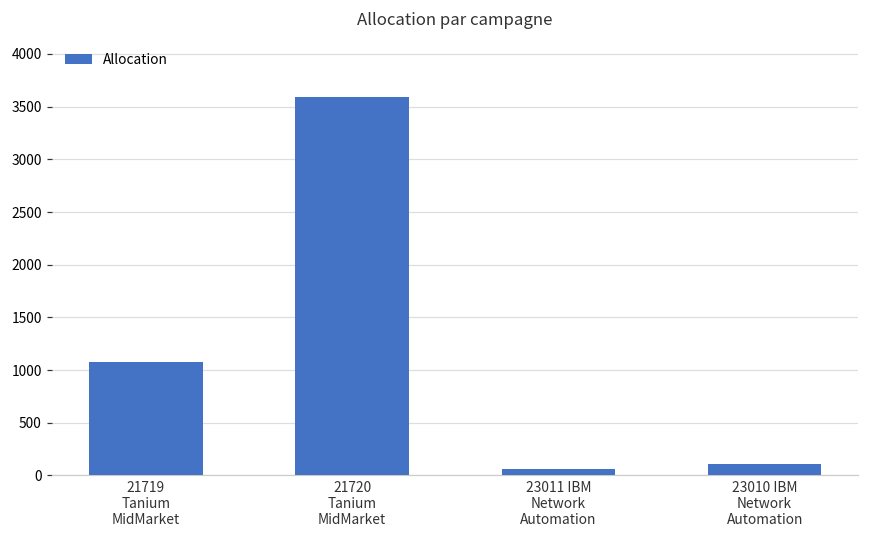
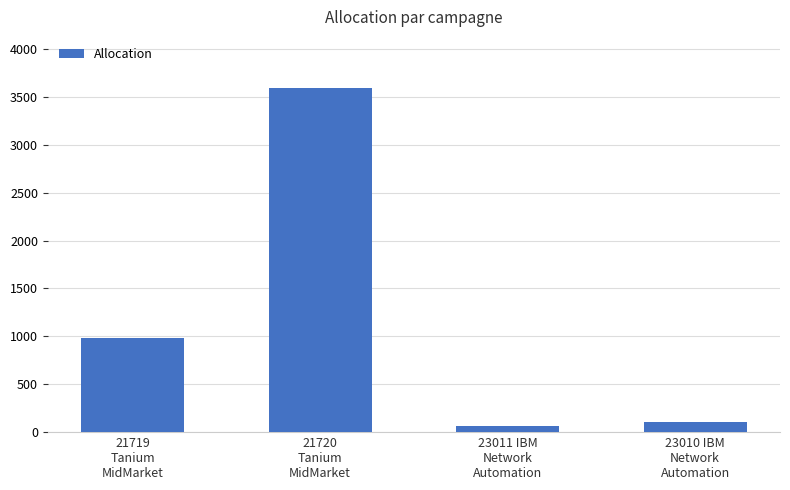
  {
-   "21719 Tanium MidMarket": 1100,
+   "21719 Tanium MidMarket": 1000,
    "21720 Tanium MidMarket": 3600,
    "23011 IBM Network Automation": 100,
    "23010 IBM Network Automation": 100
  }
